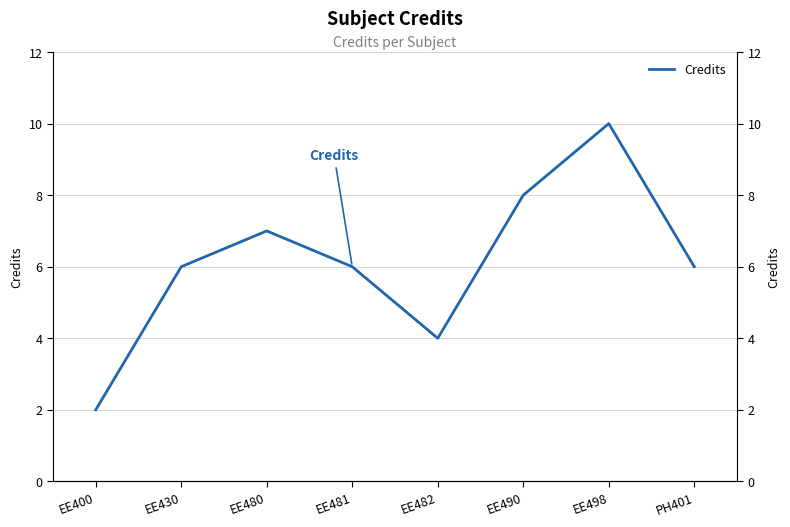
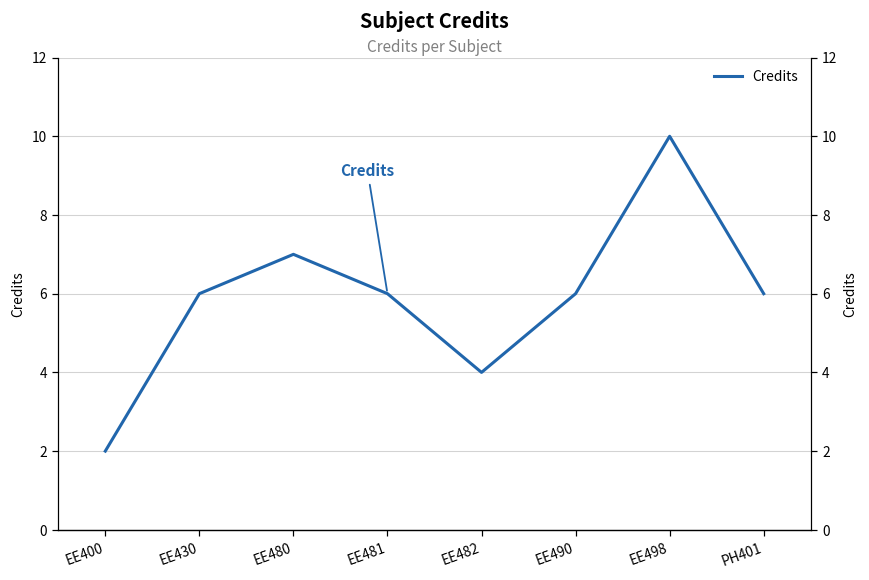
  {
    "EE400": 2,
    "EE430": 6,
    "EE480": 7,
    "EE481": 6,
    "EE482": 4,
-   "EE490": 8,
+   "EE490": 6,
    "EE498": 10,
    "PH401": 6
  }
